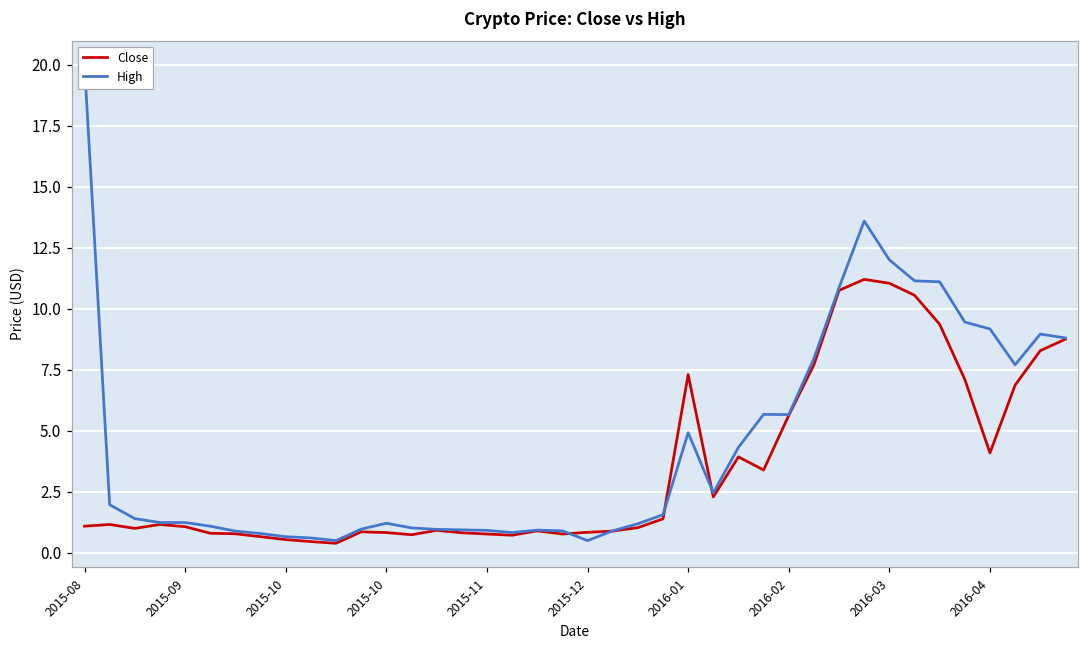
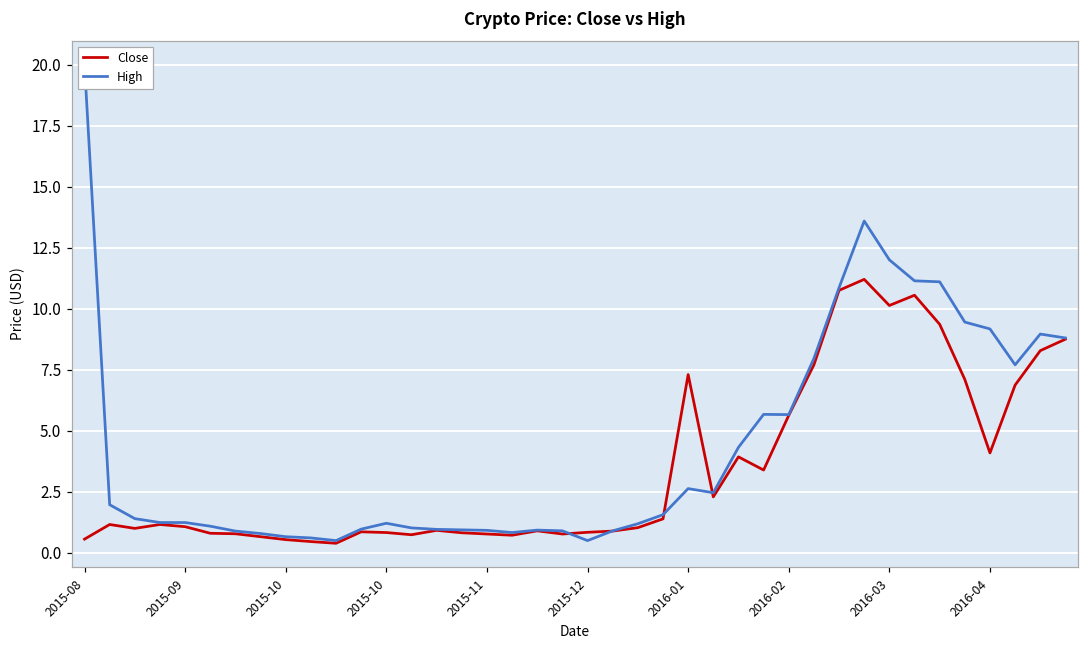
  {
    "Close": {
-     "2015-08": 1.1,
+     "2015-08": 0.6,
      "2015-09": 1.1,
      "2015-11": 0.8,
      "2015-12": 0.8,
      "2016-01": 7.3,
-     "2016-03": 11.0,
+     "2016-03": 10.1,
      "2016-04": 4.1
    },
    "High": {
      "2015-09": 1.2,
      "2015-11": 0.9,
      "2015-12": 0.5,
-     "2016-01": 4.9,
+     "2016-01": 2.6,
      "2016-03": 12.0,
      "2016-04": 9.2
    }
  }
